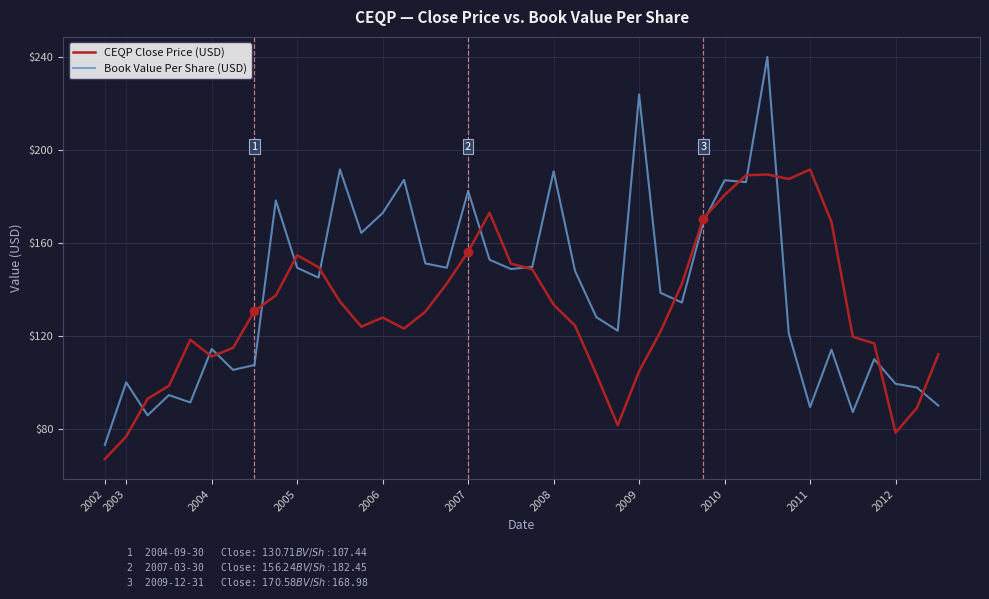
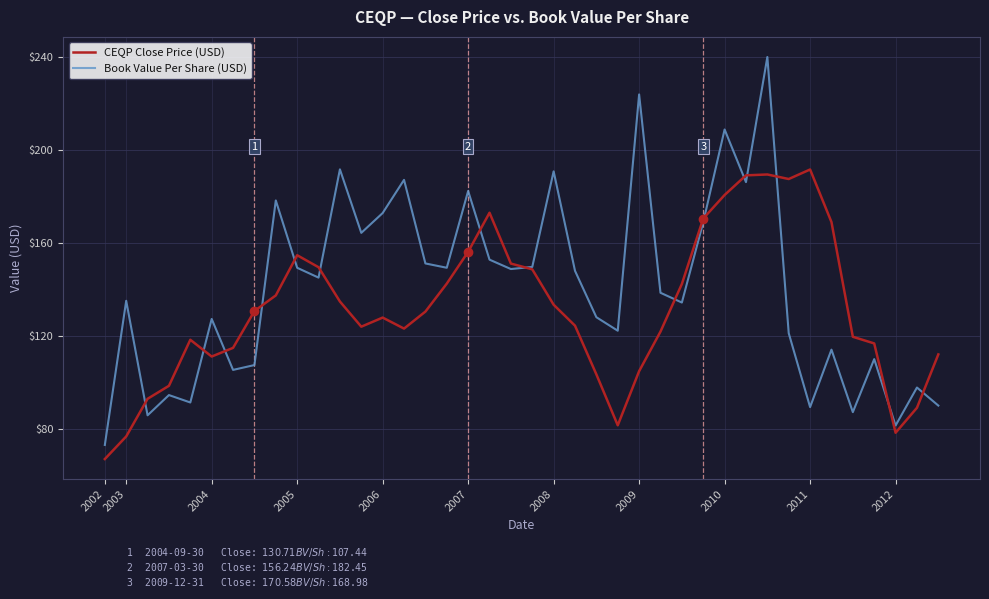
  {
    "Book Value Per Share (USD)": {
      "2002": "$73",
-     "2003": "$100",
-     "2004": "$114",
+     "2003": "$135",
+     "2004": "$127",
      "2005": "$149",
      "2006": "$173",
      "2007": "$182",
      "2008": "$191",
      "2009": "$224",
-     "2010": "$187",
+     "2010": "$209",
      "2011": "$89",
-     "2012": "$99"
+     "2012": "$81"
    }
  }
